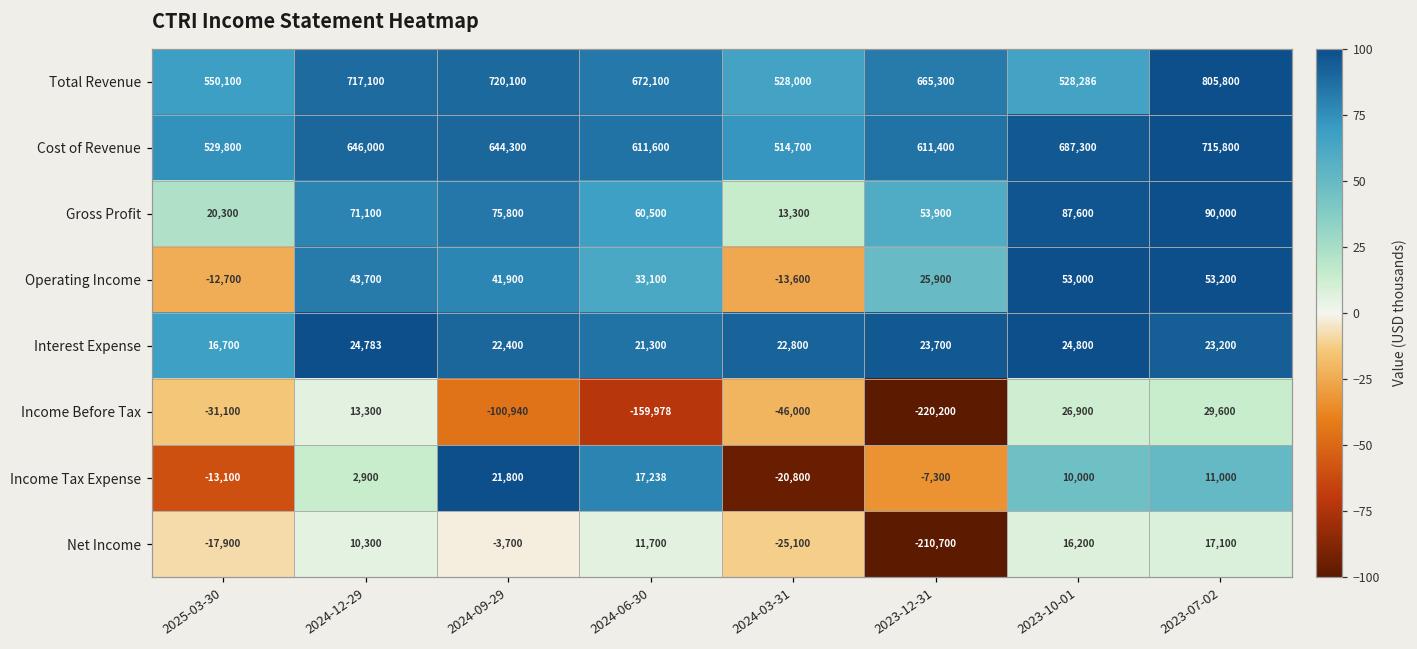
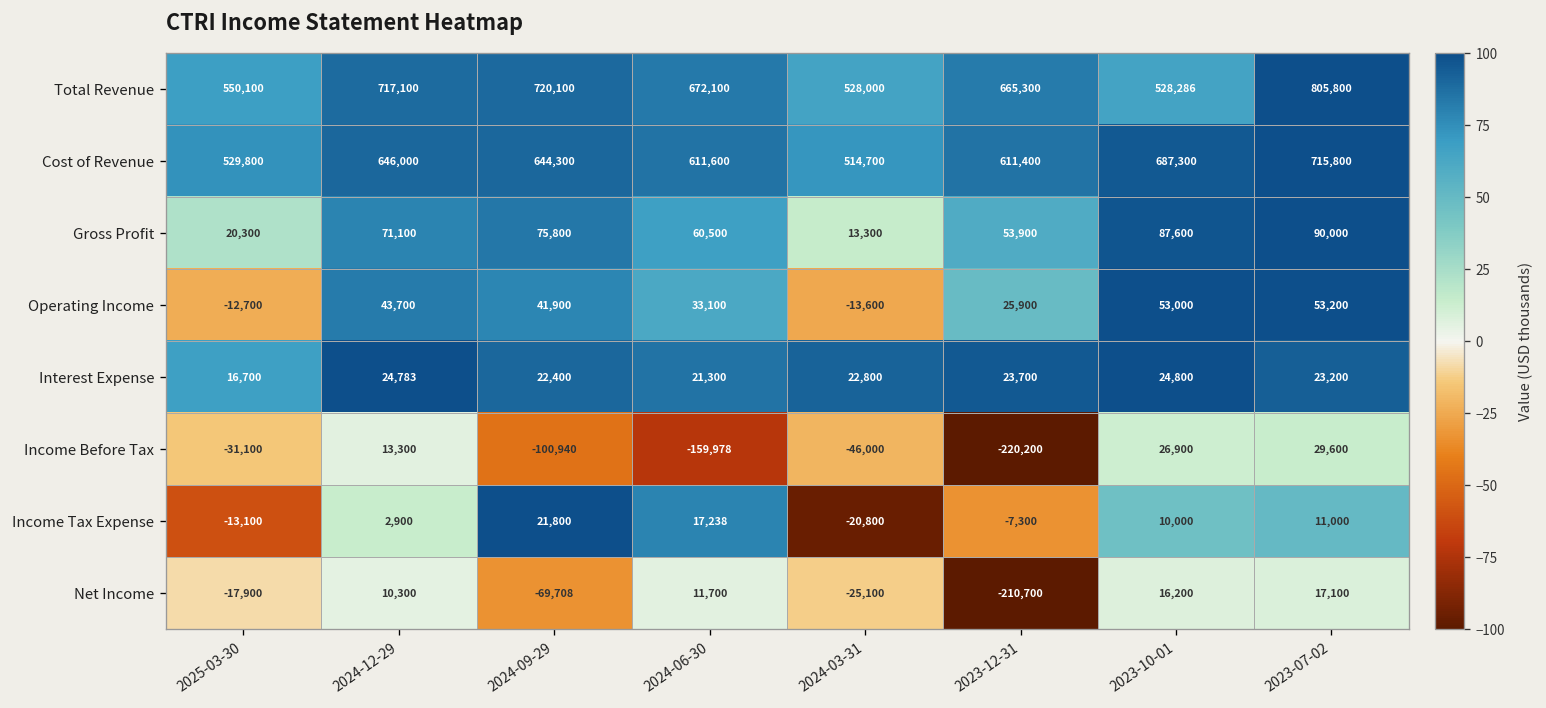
  {
    "Total Revenue": {
      "2025-03-30": "550,100",
      "2024-12-29": "717,100",
      "2024-09-29": "720,100",
      "2024-06-30": "672,100",
      "2024-03-31": "528,000",
      "2023-12-31": "665,300",
      "2023-10-01": "528,286",
      "2023-07-02": "805,800"
    },
    "Cost of Revenue": {
      "2025-03-30": "529,800",
      "2024-12-29": "646,000",
      "2024-09-29": "644,300",
      "2024-06-30": "611,600",
      "2024-03-31": "514,700",
      "2023-12-31": "611,400",
      "2023-10-01": "687,300",
      "2023-07-02": "715,800"
    },
    "Gross Profit": {
      "2025-03-30": "20,300",
      "2024-12-29": "71,100",
      "2024-09-29": "75,800",
      "2024-06-30": "60,500",
      "2024-03-31": "13,300",
      "2023-12-31": "53,900",
      "2023-10-01": "87,600",
      "2023-07-02": "90,000"
    },
    "Operating Income": {
      "2025-03-30": "-12,700",
      "2024-12-29": "43,700",
      "2024-09-29": "41,900",
      "2024-06-30": "33,100",
      "2024-03-31": "-13,600",
      "2023-12-31": "25,900",
      "2023-10-01": "53,000",
      "2023-07-02": "53,200"
    },
    "Interest Expense": {
      "2025-03-30": "16,700",
      "2024-12-29": "24,783",
      "2024-09-29": "22,400",
      "2024-06-30": "21,300",
      "2024-03-31": "22,800",
      "2023-12-31": "23,700",
      "2023-10-01": "24,800",
      "2023-07-02": "23,200"
    },
    "Income Before Tax": {
      "2025-03-30": "-31,100",
      "2024-12-29": "13,300",
      "2024-09-29": "-100,940",
      "2024-06-30": "-159,978",
      "2024-03-31": "-46,000",
      "2023-12-31": "-220,200",
      "2023-10-01": "26,900",
      "2023-07-02": "29,600"
    },
    "Income Tax Expense": {
      "2025-03-30": "-13,100",
      "2024-12-29": "2,900",
      "2024-09-29": "21,800",
      "2024-06-30": "17,238",
      "2024-03-31": "-20,800",
      "2023-12-31": "-7,300",
      "2023-10-01": "10,000",
      "2023-07-02": "11,000"
    },
    "Net Income": {
      "2025-03-30": "-17,900",
      "2024-12-29": "10,300",
-     "2024-09-29": "-3,700",
+     "2024-09-29": "-69,708",
      "2024-06-30": "11,700",
      "2024-03-31": "-25,100",
      "2023-12-31": "-210,700",
      "2023-10-01": "16,200",
      "2023-07-02": "17,100"
    }
  }
